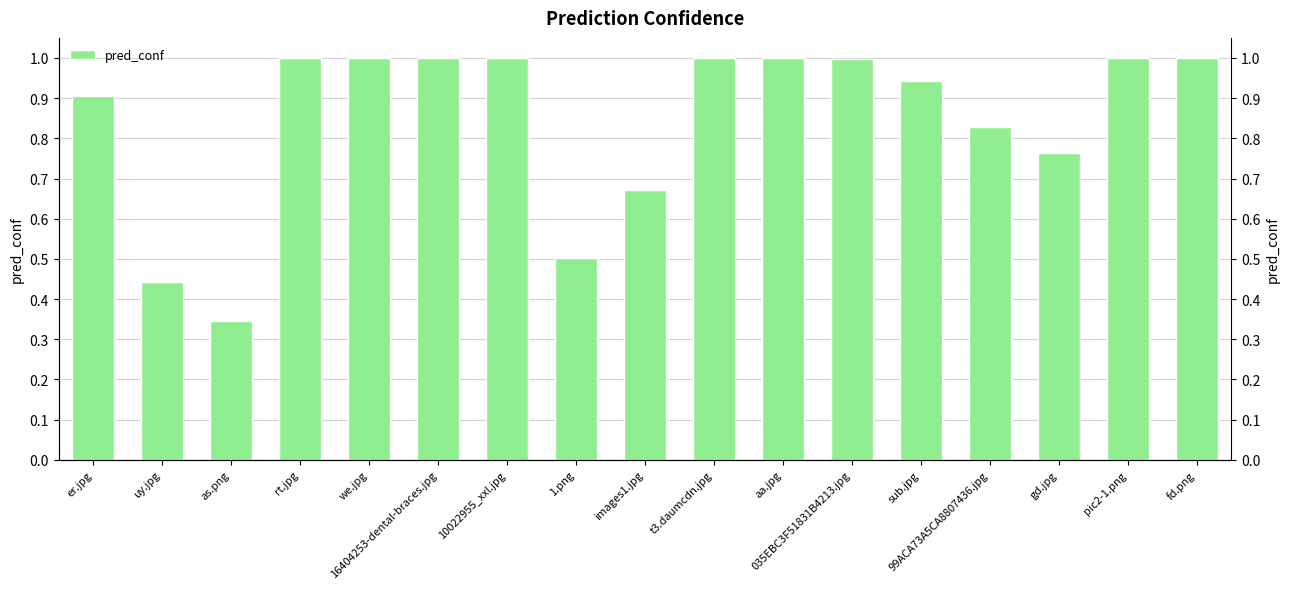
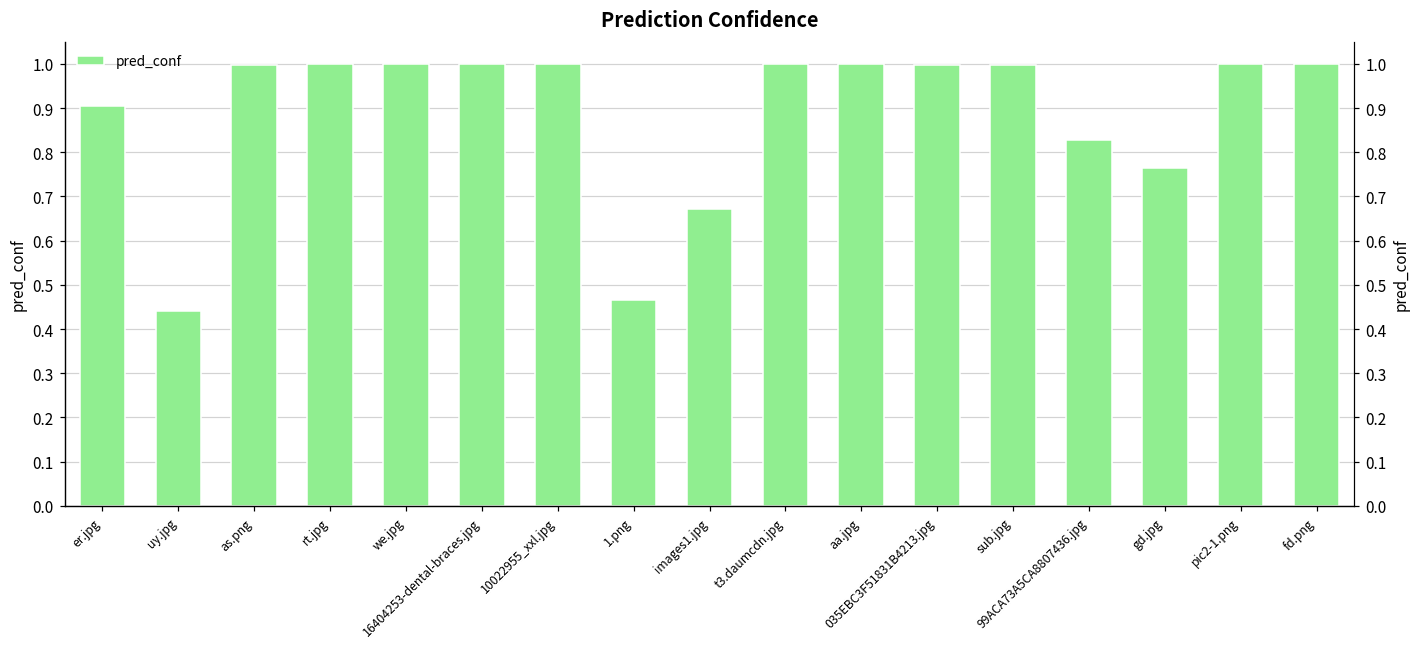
  {
    "er.jpg": 0.90,
    "uy.jpg": 0.44,
-   "as.png": 0.34,
+   "as.png": 1.00,
    "rt.jpg": 1.00,
    "we.jpg": 1.00,
    "16404253-dental-braces.jpg": 1.00,
    "10022955_xxl.jpg": 1.00,
-   "1.png": 0.50,
+   "1.png": 0.47,
    "images1.jpg": 0.67,
    "t3.daumcdn.jpg": 1.00,
    "aa.jpg": 1.00,
    "035EBC3F51831B4213.jpg": 1.00,
-   "sub.jpg": 0.94,
+   "sub.jpg": 1.00,
    "99ACA73A5CA8807436.jpg": 0.83,
    "gd.jpg": 0.76,
    "pic2-1.png": 1.00,
    "fd.png": 1.00
  }
